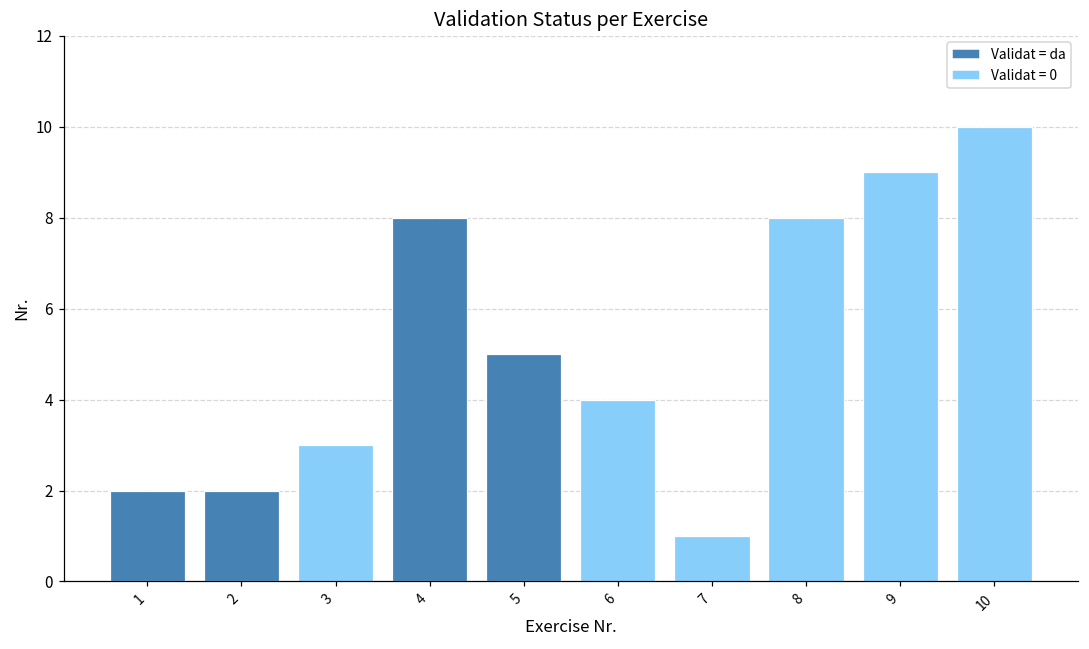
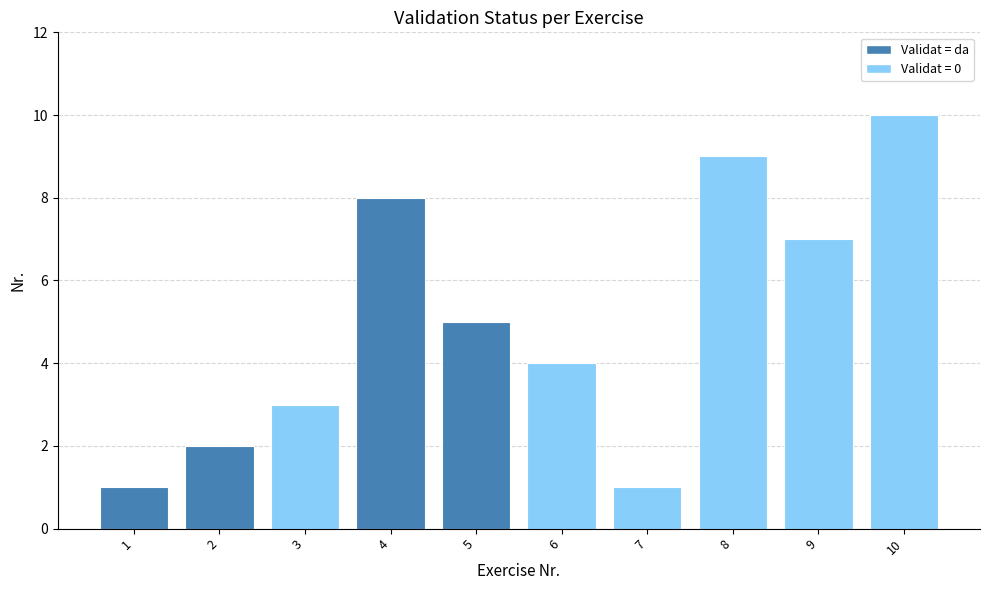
  {
-   "1": 2,
+   "1": 1,
    "2": 2,
    "3": 3,
    "4": 8,
    "5": 5,
    "6": 4,
    "7": 1,
-   "8": 8,
-   "9": 9,
+   "8": 9,
+   "9": 7,
    "10": 10
  }
